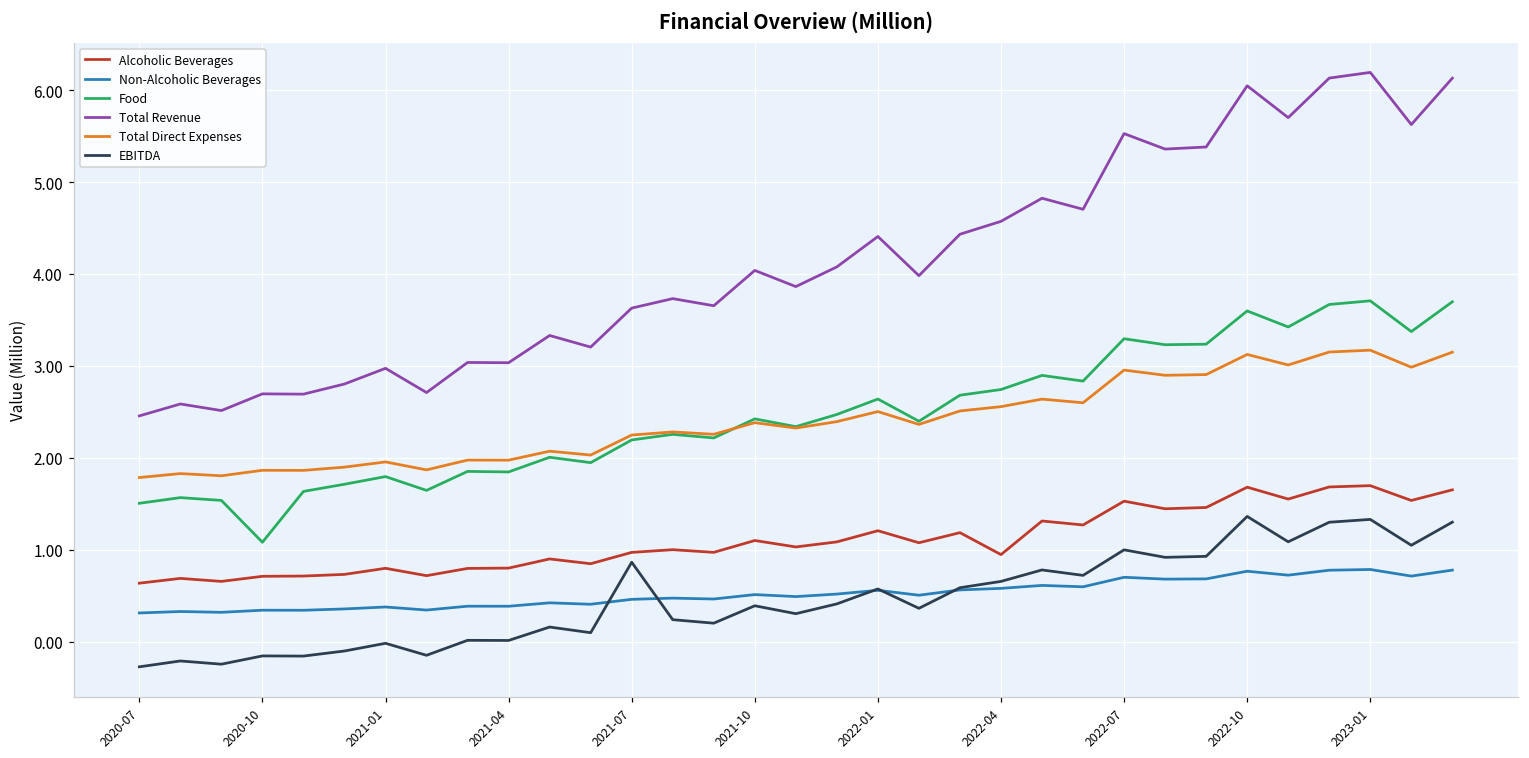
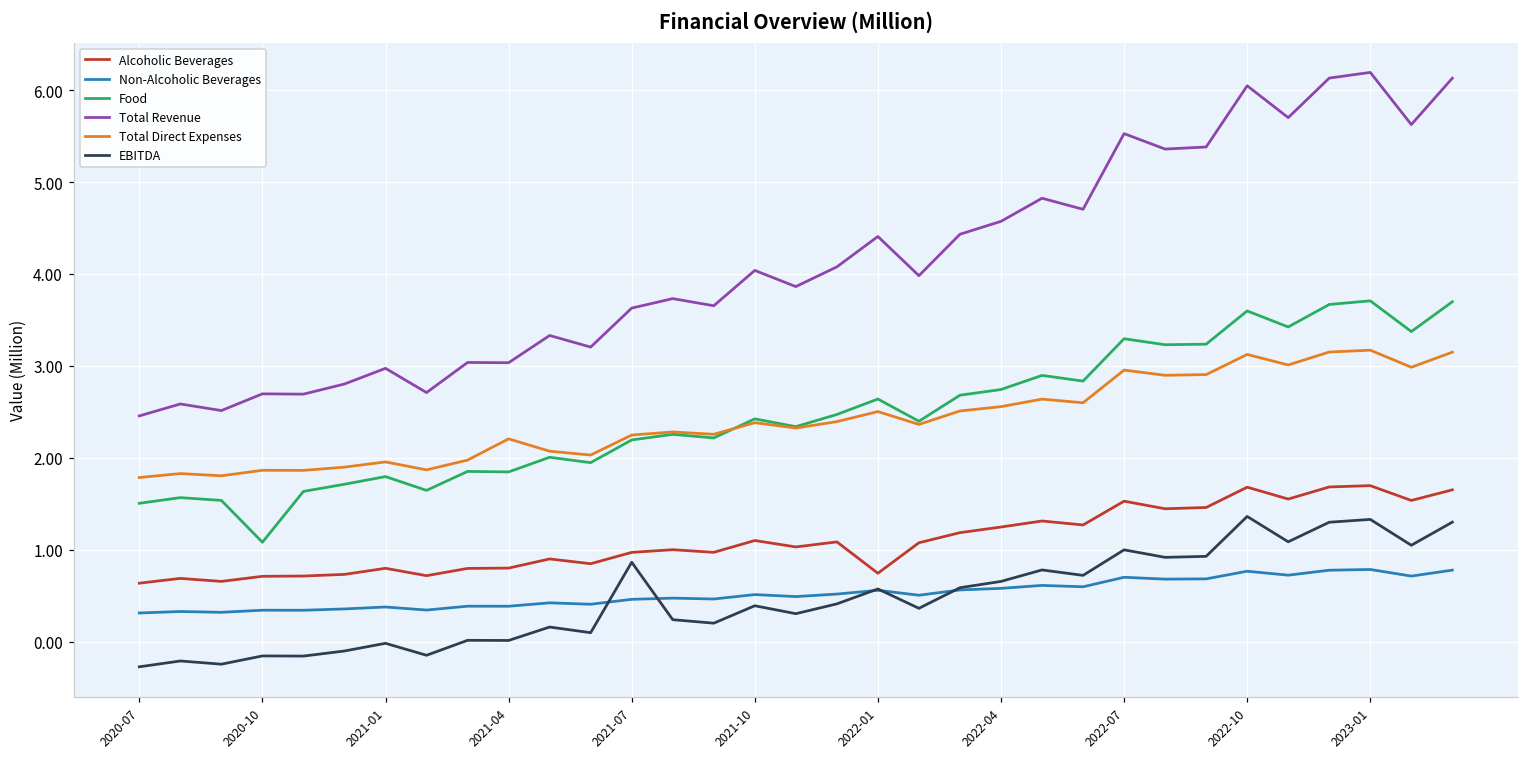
  {
    "Alcoholic Beverages": {
      "2020-07": 0.6,
      "2020-10": 0.7,
      "2021-01": 0.8,
      "2021-04": 0.8,
      "2021-07": 1.0,
      "2021-10": 1.1,
-     "2022-01": 1.2,
-     "2022-04": 0.9,
+     "2022-01": 0.7,
+     "2022-04": 1.2,
      "2022-07": 1.5,
      "2022-10": 1.7,
      "2023-01": 1.7
    },
    "Non-Alcoholic Beverages": {
      "2020-07": 0.3,
      "2020-10": 0.3,
      "2021-01": 0.4,
      "2021-04": 0.4,
      "2021-07": 0.5,
      "2021-10": 0.5,
      "2022-04": 0.6,
      "2022-07": 0.7,
      "2022-10": 0.8,
      "2023-01": 0.8
    },
    "Food": {
      "2020-07": 1.5,
      "2020-10": 1.1,
      "2021-01": 1.8,
      "2021-04": 1.8,
      "2021-07": 2.2,
      "2021-10": 2.4,
      "2022-01": 2.6,
      "2022-04": 2.7,
      "2022-07": 3.3,
      "2022-10": 3.6,
      "2023-01": 3.7
    },
    "Total Revenue": {
      "2020-07": 2.5,
      "2020-10": 2.7,
      "2021-01": 3.0,
      "2021-04": 3.0,
      "2021-07": 3.6,
      "2021-10": 4.0,
      "2022-01": 4.4,
      "2022-04": 4.6,
      "2022-07": 5.5,
      "2022-10": 6.0,
      "2023-01": 6.2
    },
    "Total Direct Expenses": {
      "2020-07": 1.8,
      "2020-10": 1.9,
      "2021-01": 2.0,
-     "2021-04": 2.0,
+     "2021-04": 2.2,
      "2021-07": 2.2,
      "2021-10": 2.4,
      "2022-01": 2.5,
      "2022-04": 2.6,
      "2022-07": 3.0,
      "2022-10": 3.1,
      "2023-01": 3.2
    },
    "EBITDA": {
      "2020-07": -0.3,
      "2020-10": -0.2,
      "2021-01": 0.0,
      "2021-04": 0.0,
      "2021-07": 0.9,
      "2021-10": 0.4,
      "2022-04": 0.7,
      "2022-07": 1.0,
      "2022-10": 1.4,
      "2023-01": 1.3
    }
  }
